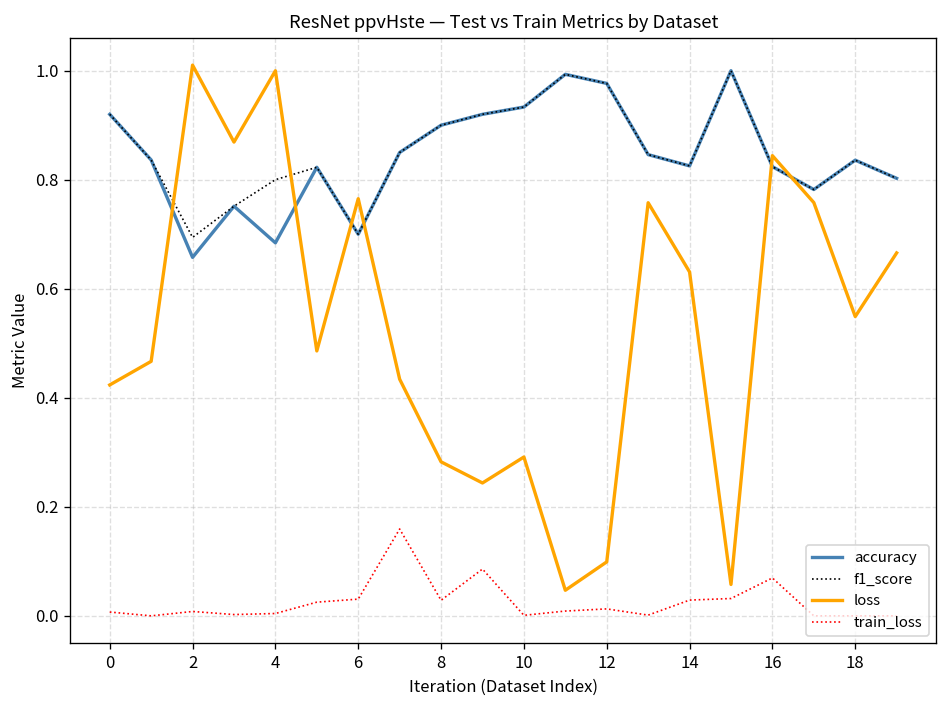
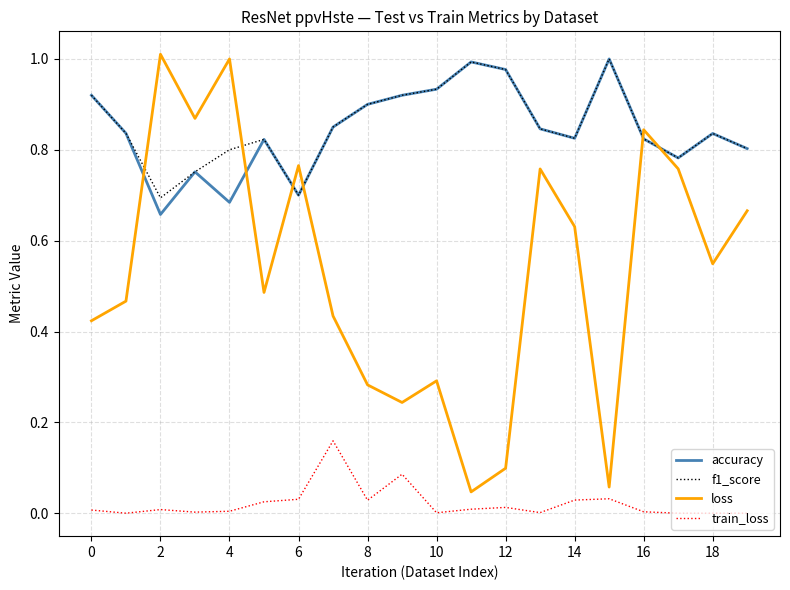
  {
    "accuracy": {
      "2": 0.66,
      "4": 0.68
    },
    "f1_score": {
      "2": 0.69,
      "4": 0.80
    },
    "loss": {
      "0": 0.42,
      "2": 1.01,
      "4": 1.00,
      "6": 0.77,
      "8": 0.28,
      "10": 0.29,
      "12": 0.10,
      "14": 0.63,
      "16": 0.84,
      "18": 0.55
    },
    "train_loss": {
      "0": 0.01,
      "2": 0.01,
      "4": 0.00,
      "6": 0.03,
      "8": 0.03,
      "10": 0.00,
      "12": 0.01,
      "14": 0.03,
-     "16": 0.07
+     "16": 0.00
    }
  }
